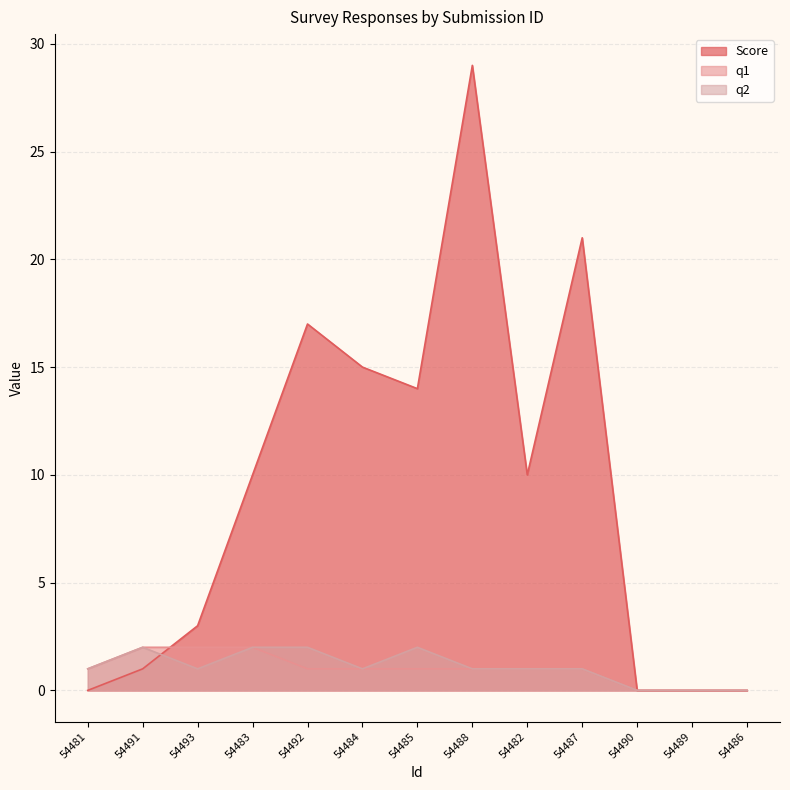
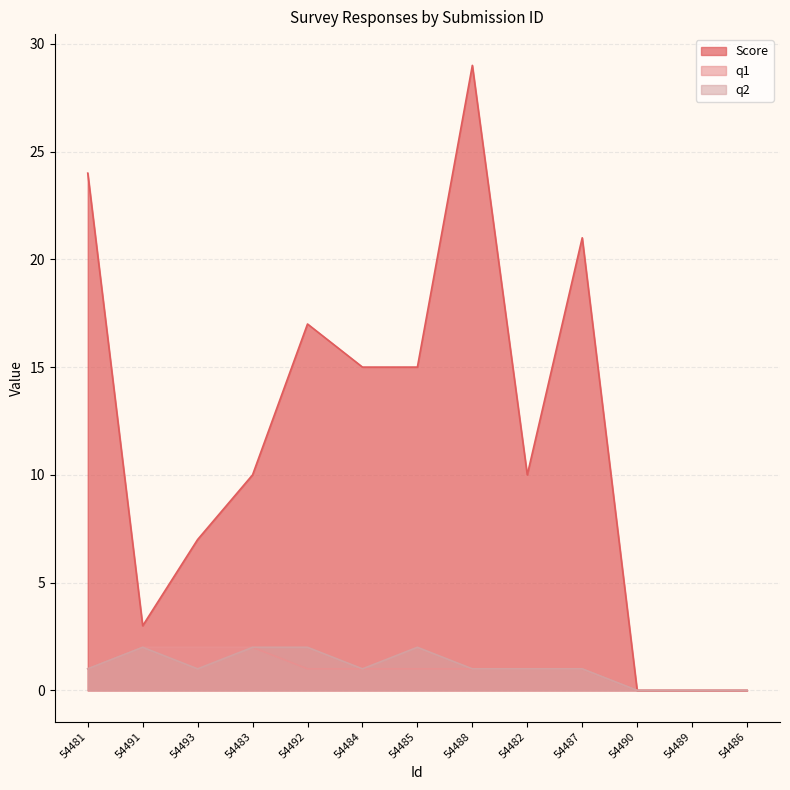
  {
    "Score": {
-     "54481": 0,
-     "54491": 1,
-     "54493": 3,
+     "54481": 24,
+     "54491": 3,
+     "54493": 7,
      "54483": 10,
      "54492": 17,
      "54484": 15,
-     "54485": 14,
+     "54485": 15,
      "54488": 29,
      "54482": 10,
      "54487": 21
    }
  }
